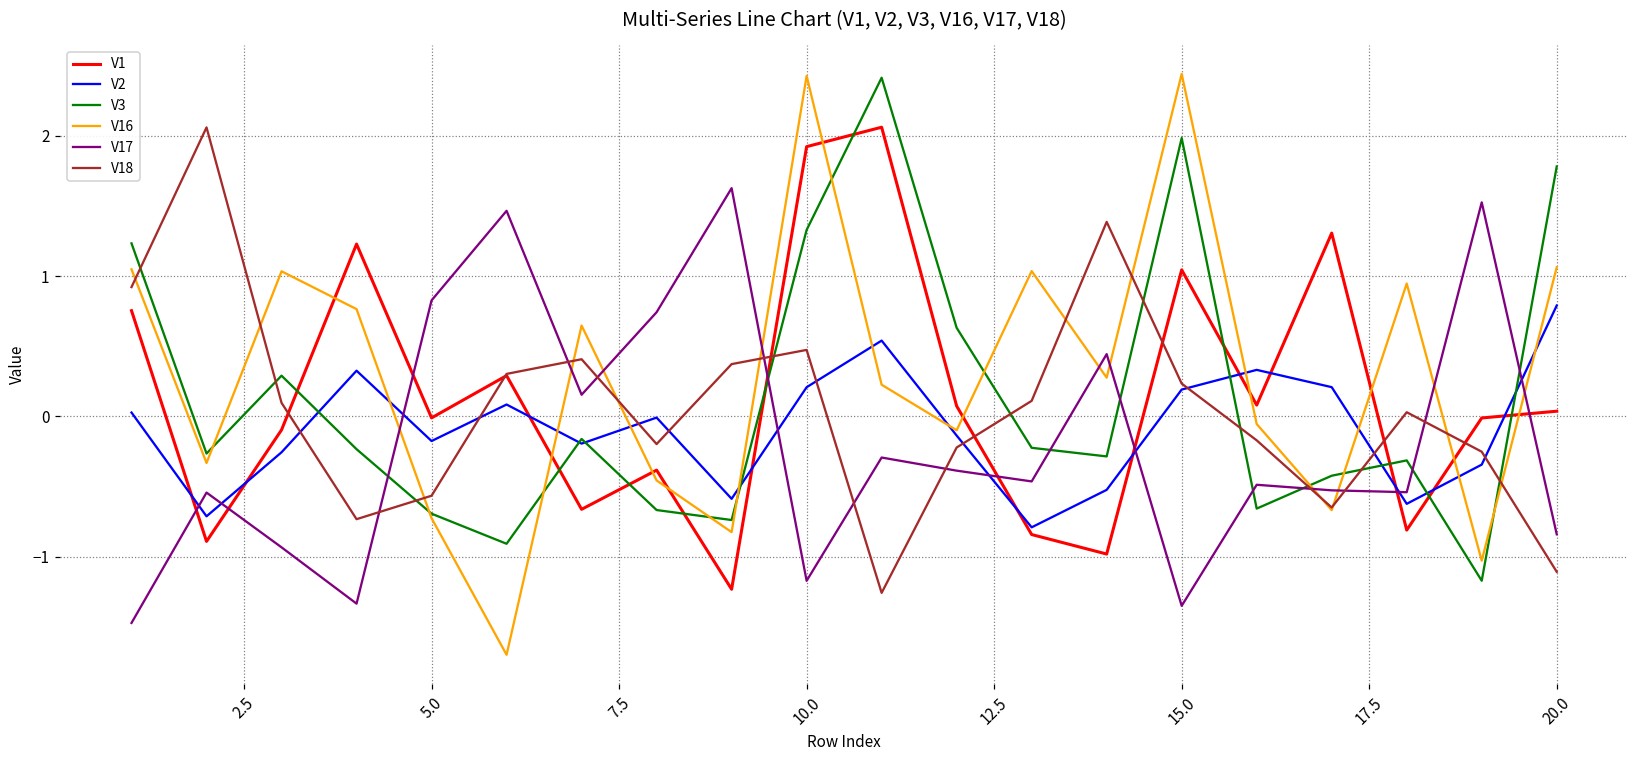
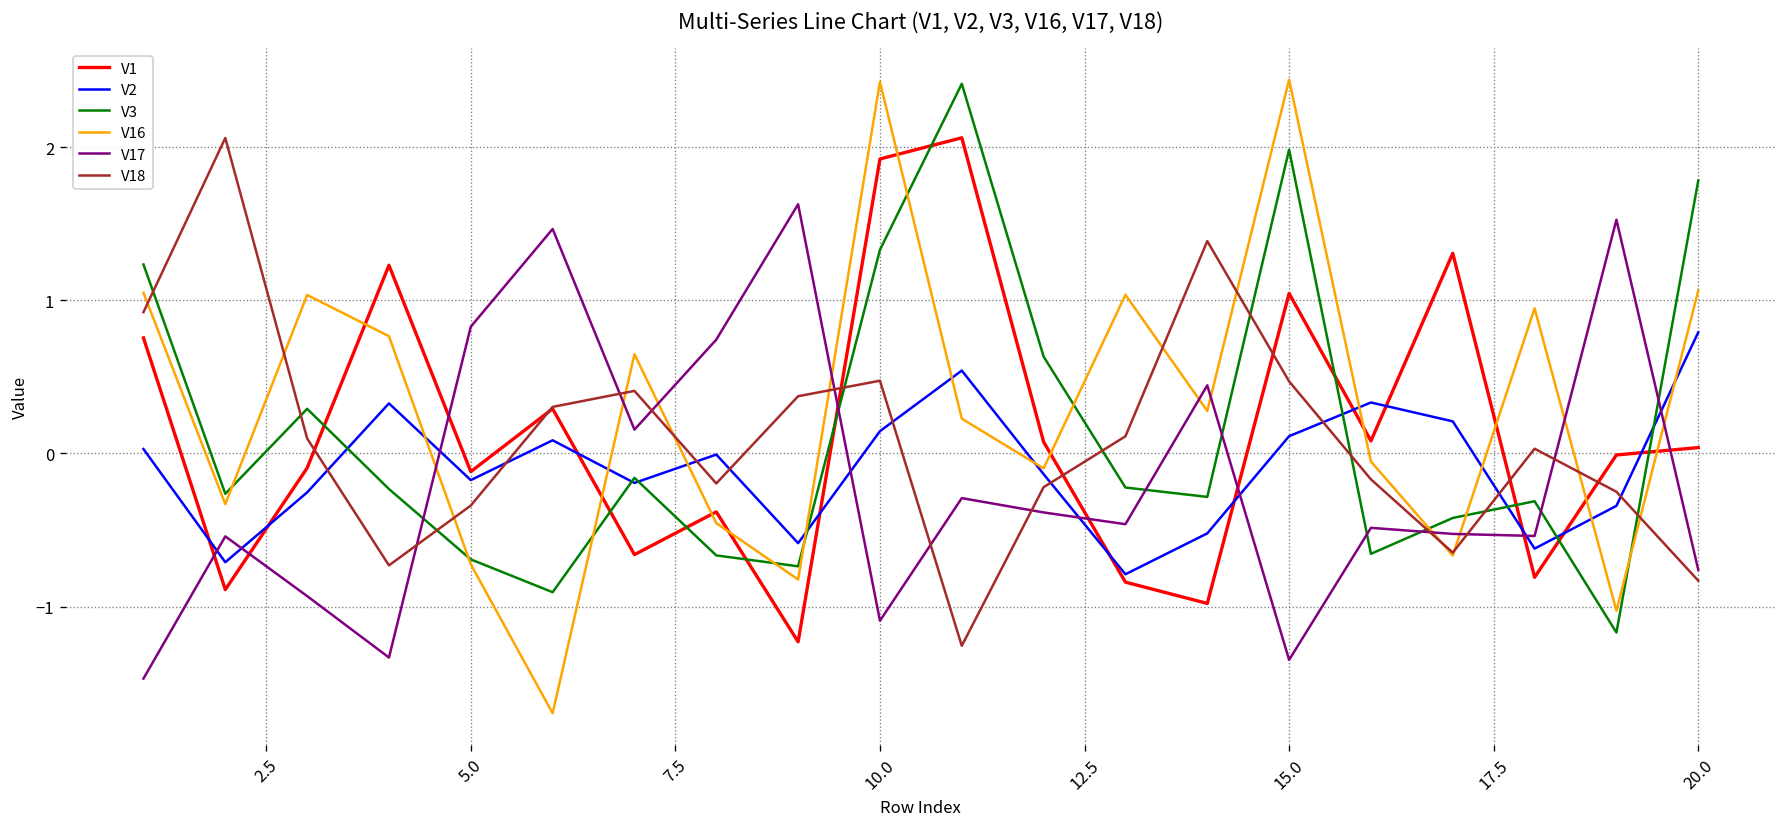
  {
    "V1": {
-     "5.0": -0.01,
+     "5.0": -0.12,
      "10.0": 1.92,
      "15.0": 1.04,
      "20.0": 0.04
    },
    "V2": {
      "5.0": -0.17,
-     "10.0": 0.21,
-     "15.0": 0.19,
+     "10.0": 0.14,
+     "15.0": 0.11,
      "20.0": 0.79
    },
    "V3": {
      "5.0": -0.69,
      "10.0": 1.33,
      "15.0": 1.98,
      "20.0": 1.78
    },
    "V16": {
      "5.0": -0.72,
      "10.0": 2.43,
      "15.0": 2.44,
      "20.0": 1.06
    },
    "V17": {
      "5.0": 0.83,
-     "10.0": -1.17,
+     "10.0": -1.09,
      "15.0": -1.35,
-     "20.0": -0.84
+     "20.0": -0.76
    },
    "V18": {
-     "5.0": -0.56,
+     "5.0": -0.34,
      "10.0": 0.47,
-     "15.0": 0.23,
-     "20.0": -1.11
+     "15.0": 0.47,
+     "20.0": -0.83
    }
  }
